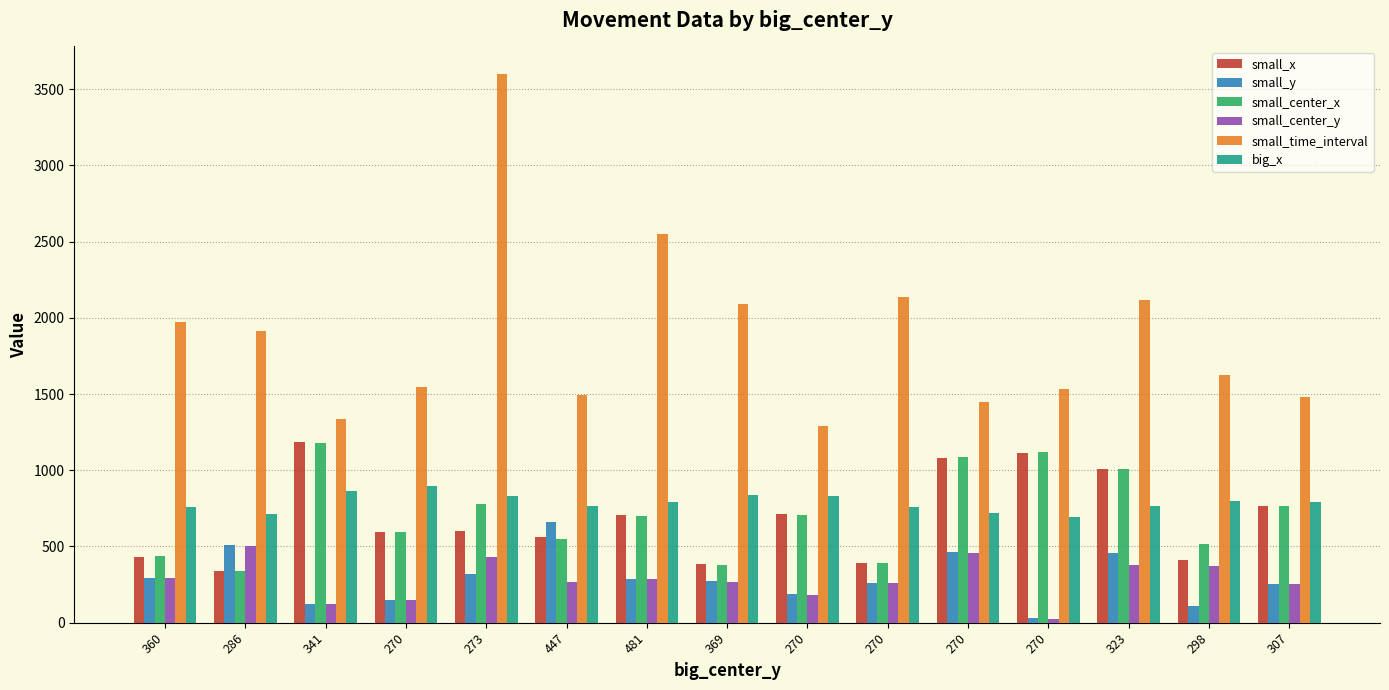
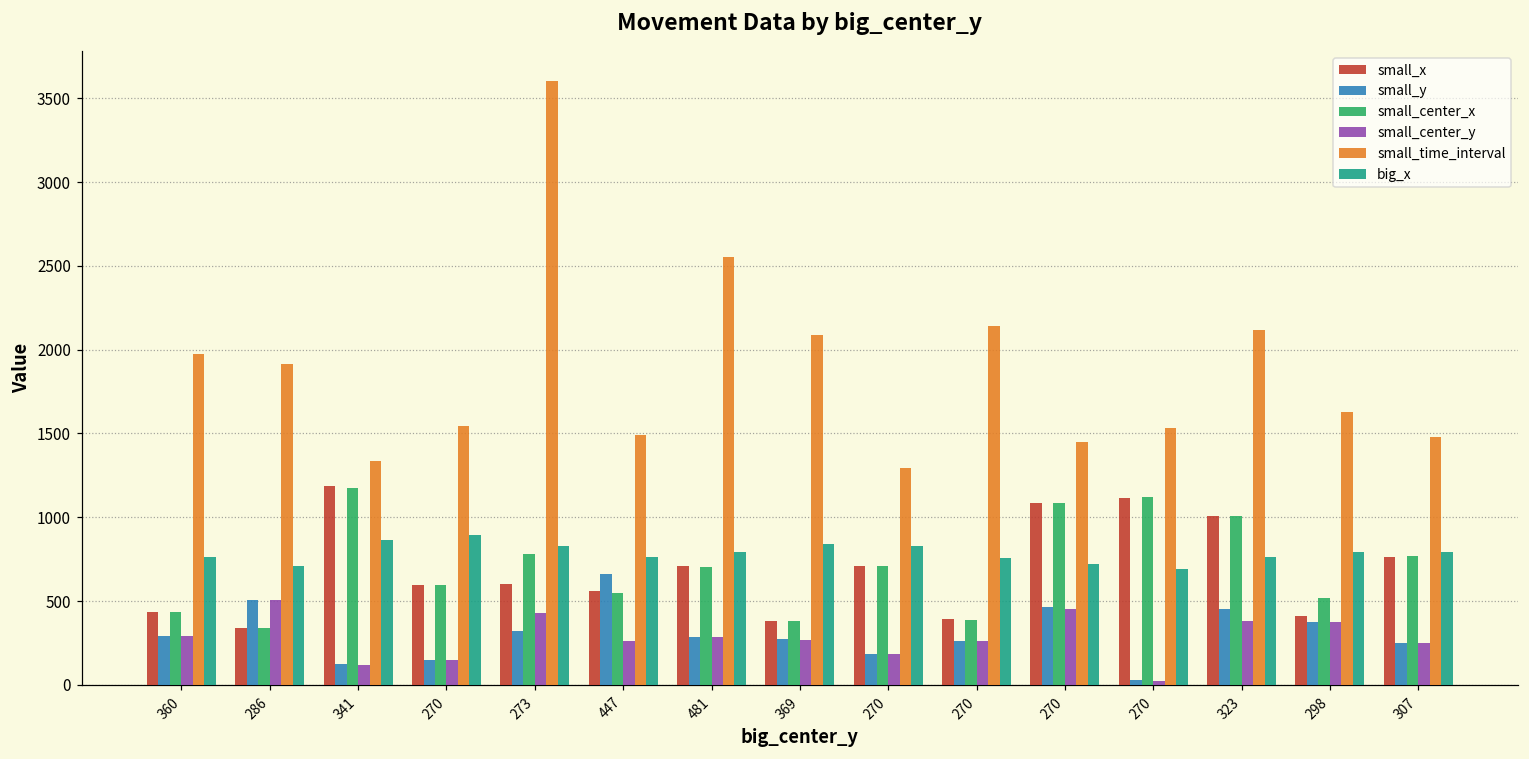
  {
    "small_x": {
      "360": 430,
      "286": 340,
      "341": 1180,
      "273": 600,
      "447": 560,
      "481": 710,
      "369": 380,
      "323": 1010,
      "298": 410,
      "307": 760
    },
    "small_y": {
      "360": 290,
      "286": 510,
      "341": 120,
      "273": 320,
      "447": 660,
      "481": 290,
      "369": 270,
      "323": 450,
-     "298": 110,
+     "298": 380,
      "307": 250
    },
    "small_center_y": {
      "360": 290,
      "286": 510,
      "341": 120,
      "273": 430,
      "447": 260,
      "481": 290,
      "369": 270,
      "323": 380,
      "298": 370,
      "307": 250
    },
    "small_time_interval": {
      "360": 1970,
      "286": 1910,
      "341": 1330,
      "273": 3600,
      "447": 1490,
      "481": 2550,
      "369": 2090,
      "323": 2120,
      "298": 1630,
      "307": 1480
    }
  }
